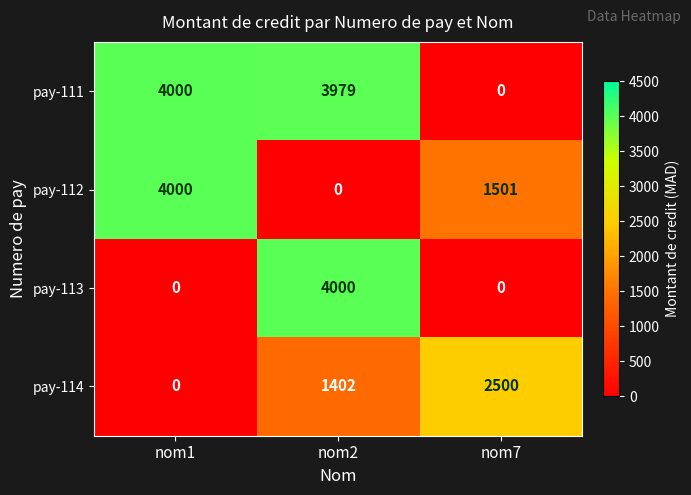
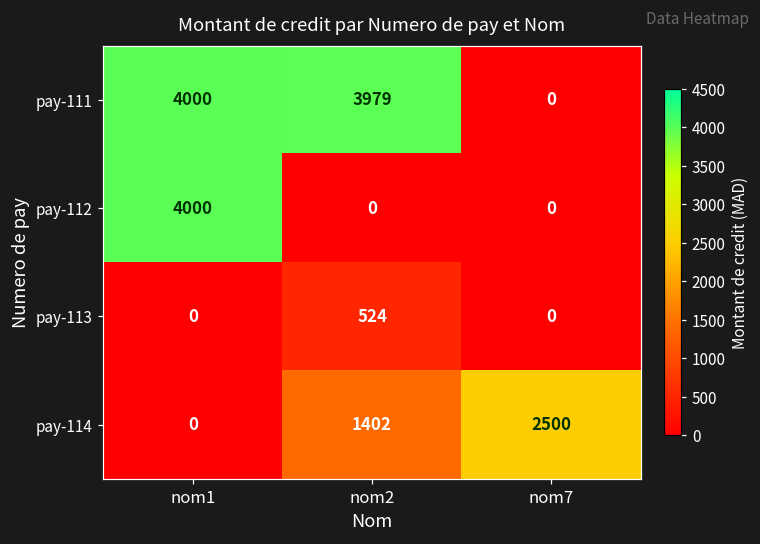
  {
    "pay-111": {
      "nom1": 4000,
      "nom2": 3979,
      "nom7": 0
    },
    "pay-112": {
      "nom1": 4000,
      "nom2": 0,
-     "nom7": 1501
+     "nom7": 0
    },
    "pay-113": {
      "nom1": 0,
-     "nom2": 4000,
+     "nom2": 524,
      "nom7": 0
    },
    "pay-114": {
      "nom1": 0,
      "nom2": 1402,
      "nom7": 2500
    }
  }
